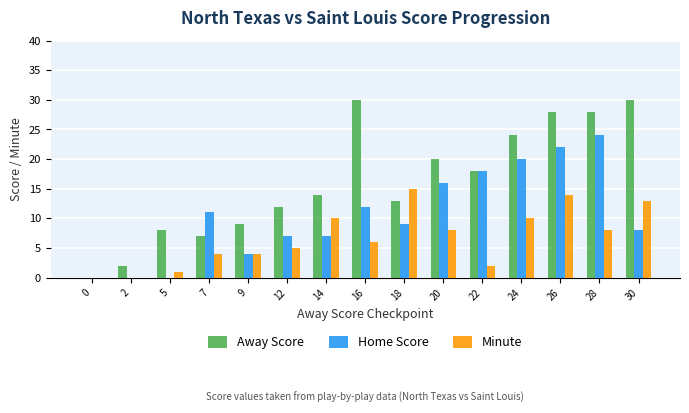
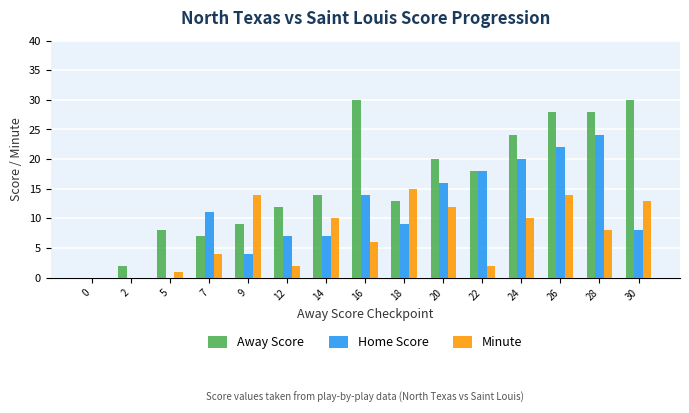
  {
    "Away Score": {
      "0": 0,
      "2": 2,
      "5": 8,
      "7": 7,
      "9": 9,
      "12": 12,
      "14": 14,
      "16": 30,
      "18": 13,
      "20": 20,
      "22": 18,
      "24": 24,
      "26": 28,
      "28": 28,
      "30": 30
    },
    "Home Score": {
      "0": 0,
      "2": 0,
      "5": 0,
      "7": 11,
      "9": 4,
      "12": 7,
      "14": 7,
-     "16": 12,
+     "16": 14,
      "18": 9,
      "20": 16,
      "22": 18,
      "24": 20,
      "26": 22,
      "28": 24,
      "30": 8
    },
    "Minute": {
      "0": 0,
      "2": 0,
      "5": 1,
      "7": 4,
-     "9": 4,
-     "12": 5,
+     "9": 14,
+     "12": 2,
      "14": 10,
      "16": 6,
      "18": 15,
-     "20": 8,
+     "20": 12,
      "22": 2,
      "24": 10,
      "26": 14,
      "28": 8,
      "30": 13
    }
  }
